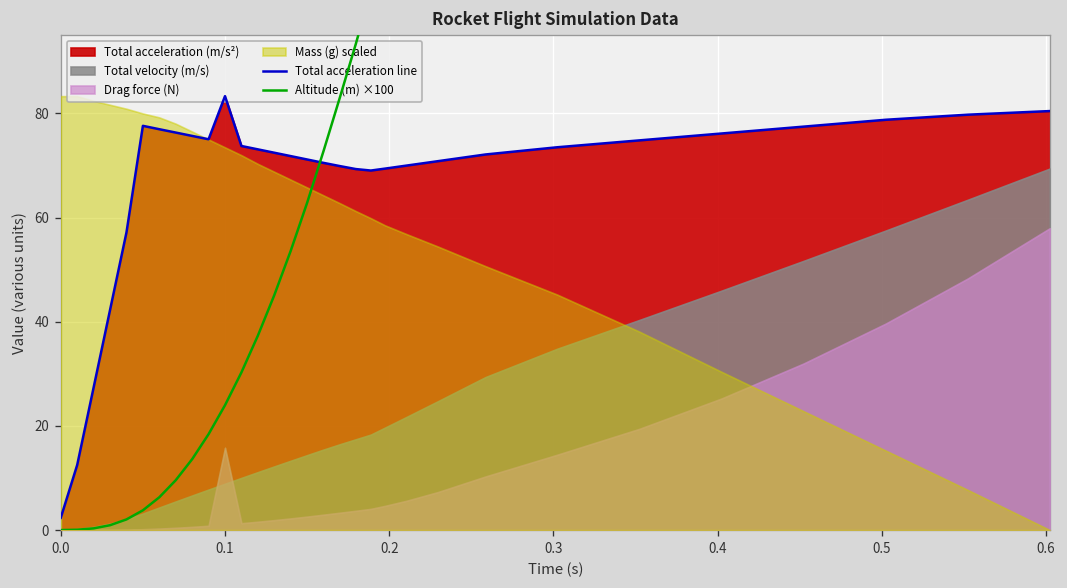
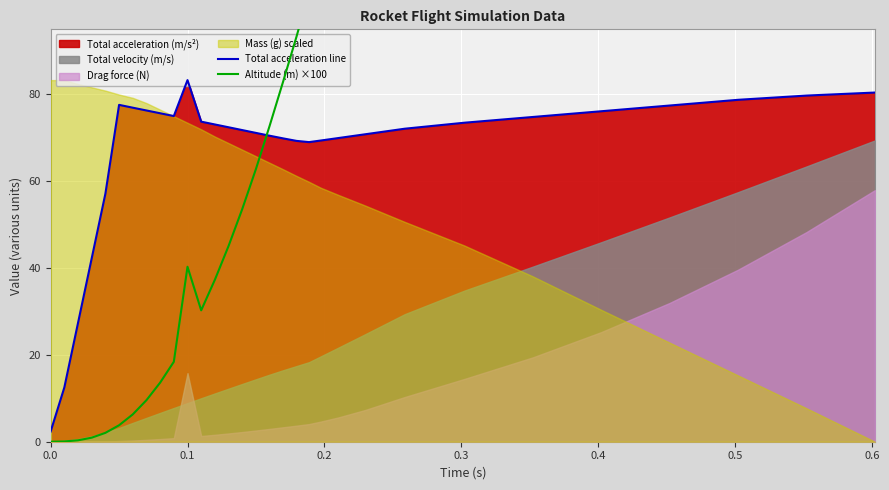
  {
    "Total acceleration (m/s²)": {
      "0.0": 2
    },
    "Altitude (m) ×100": {
-     "0.1": 24
+     "0.1": 40
    },
    "Total velocity (m/s)": {
      "0.1": 9
    },
    "Drag force (N)": {
      "0.1": 16
    },
    "Mass (g) scaled": {
      "0.0": 83,
      "0.1": 73
    }
  }
